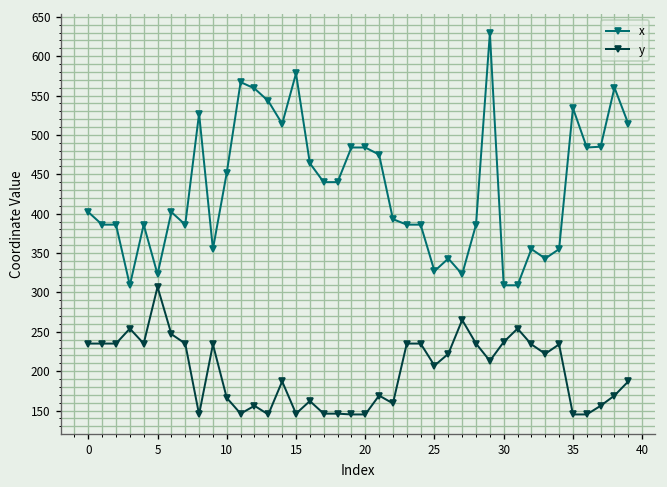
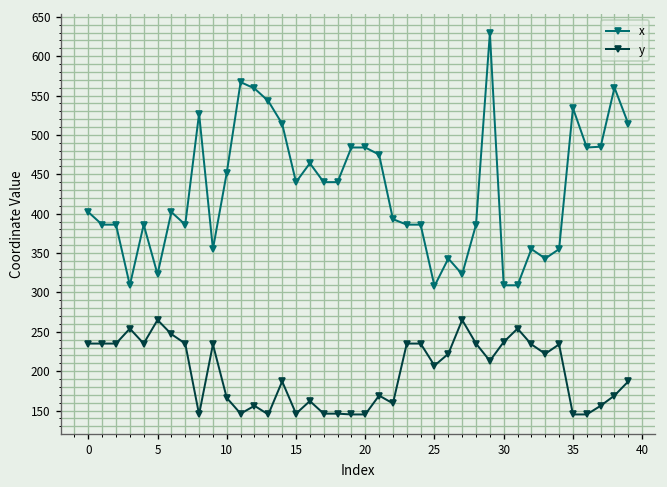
  {
    "x": {
      "0": 400,
      "5": 320,
      "10": 450,
-     "15": 580,
+     "15": 440,
      "20": 480,
-     "25": 330,
+     "25": 310,
      "30": 310,
      "35": 530
    },
    "y": {
      "0": 240,
-     "5": 310,
+     "5": 270,
      "10": 170,
      "15": 150,
      "20": 150,
      "25": 210,
      "30": 240,
      "35": 150
    }
  }
